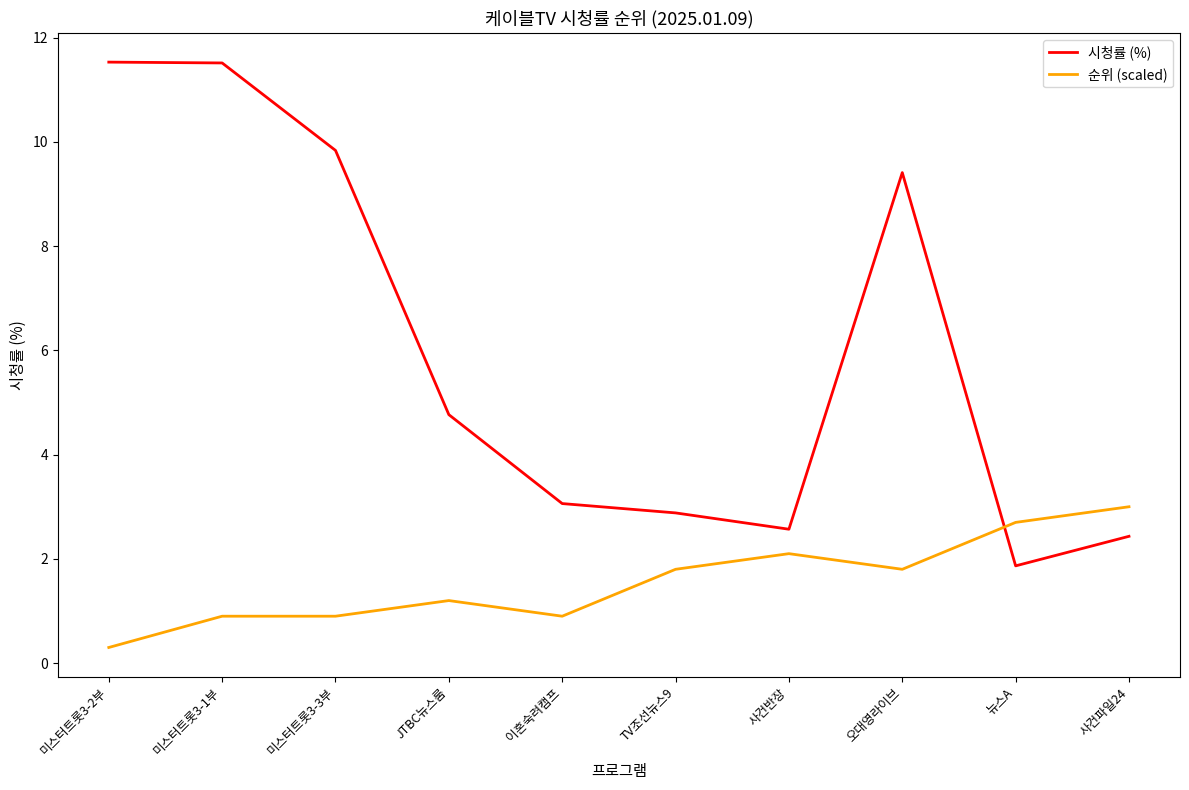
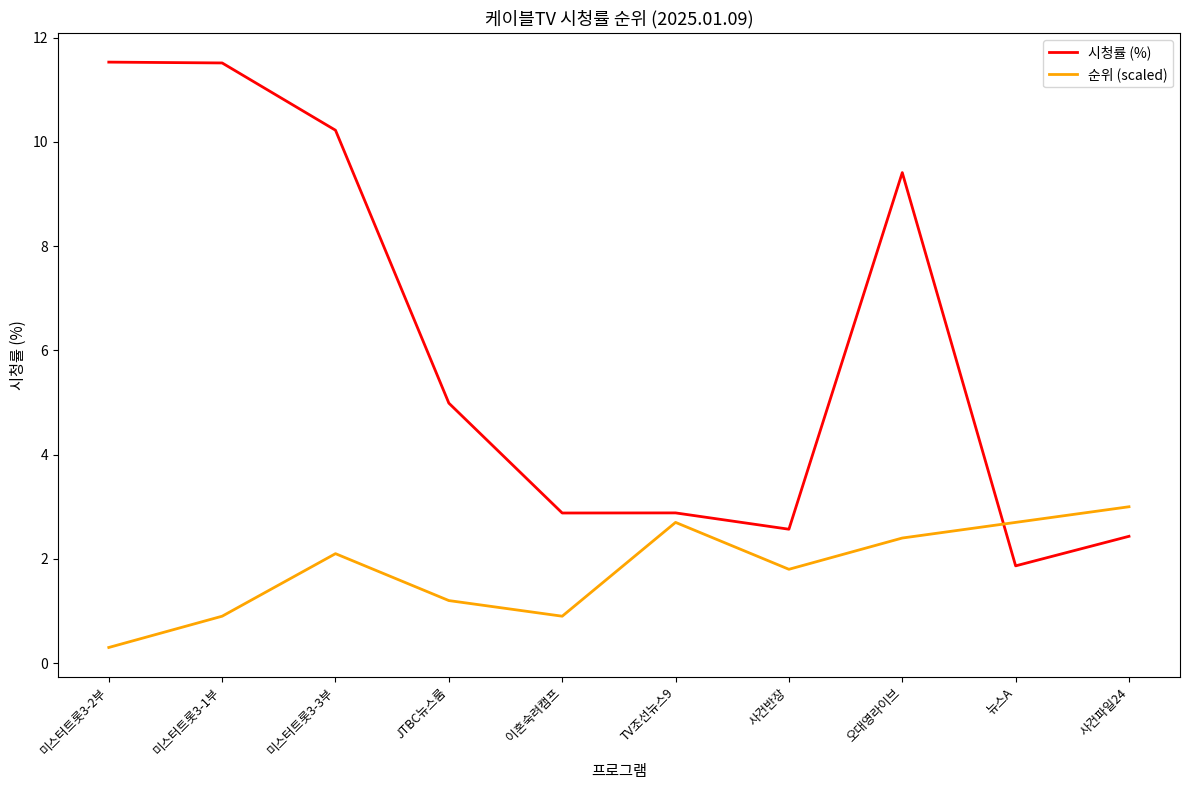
  {
    "시청률 (%)": {
      "미스터트롯3-2부": 11.5,
      "미스터트롯3-1부": 11.5,
-     "미스터트롯3-3부": 9.8,
-     "JTBC뉴스룸": 4.8,
-     "이혼숙려캠프": 3.1,
+     "미스터트롯3-3부": 10.2,
+     "JTBC뉴스룸": 5.0,
+     "이혼숙려캠프": 2.9,
      "TV조선뉴스9": 2.9,
      "사건반장": 2.6,
      "오대영라이브": 9.4,
      "뉴스A": 1.9,
      "사건파일24": 2.4
    },
    "순위 (scaled)": {
      "미스터트롯3-2부": 0.3,
      "미스터트롯3-1부": 0.9,
-     "미스터트롯3-3부": 0.9,
+     "미스터트롯3-3부": 2.1,
      "JTBC뉴스룸": 1.2,
      "이혼숙려캠프": 0.9,
-     "TV조선뉴스9": 1.8,
-     "사건반장": 2.1,
-     "오대영라이브": 1.8,
+     "TV조선뉴스9": 2.7,
+     "사건반장": 1.8,
+     "오대영라이브": 2.4,
      "뉴스A": 2.7,
      "사건파일24": 3.0
    }
  }
